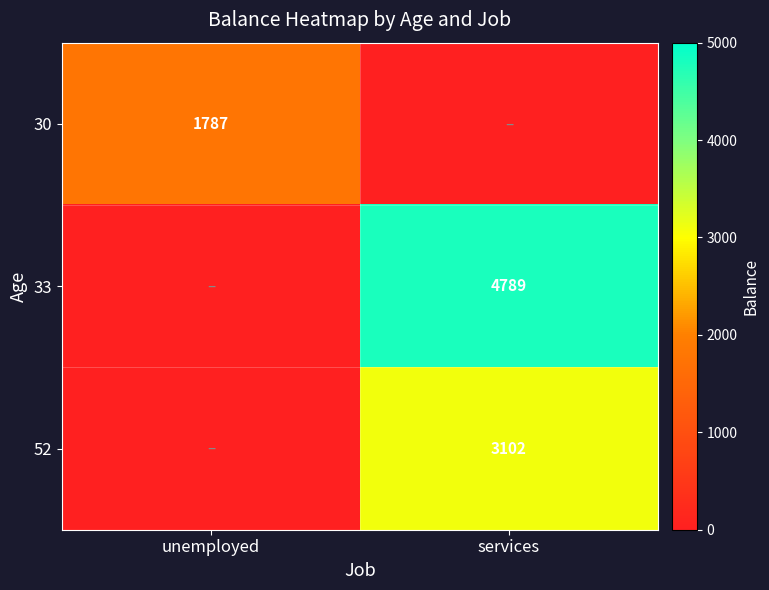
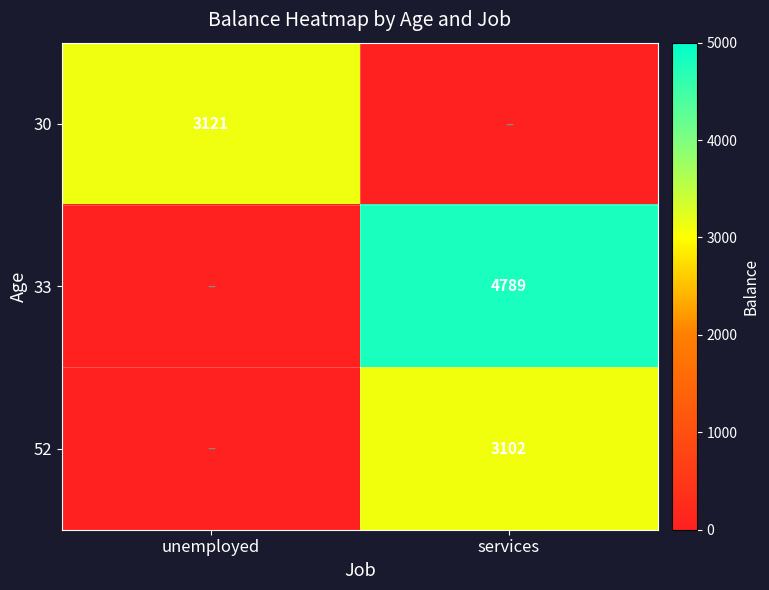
  {
    "30": {
-     "unemployed": 1787
+     "unemployed": 3121
    },
    "33": {
      "services": 4789
    },
    "52": {
      "services": 3102
    }
  }
